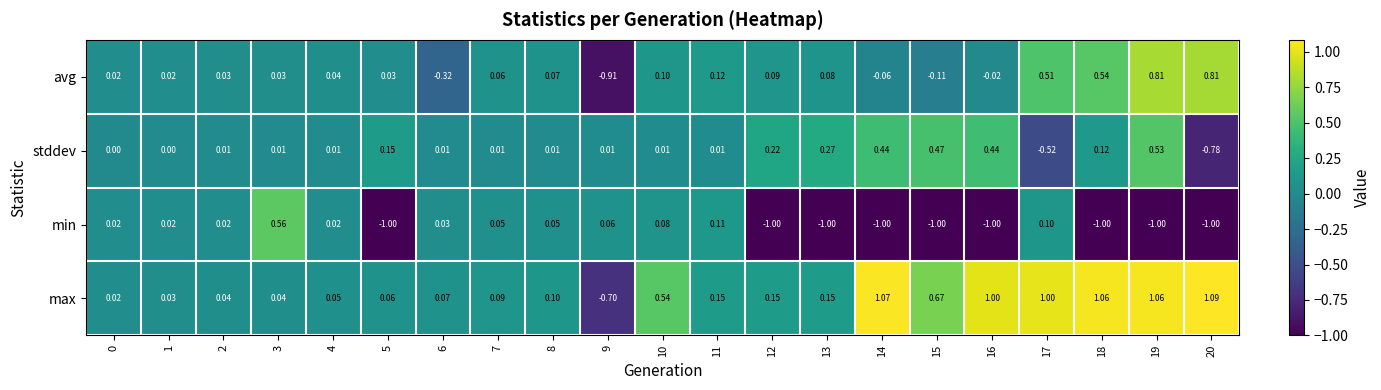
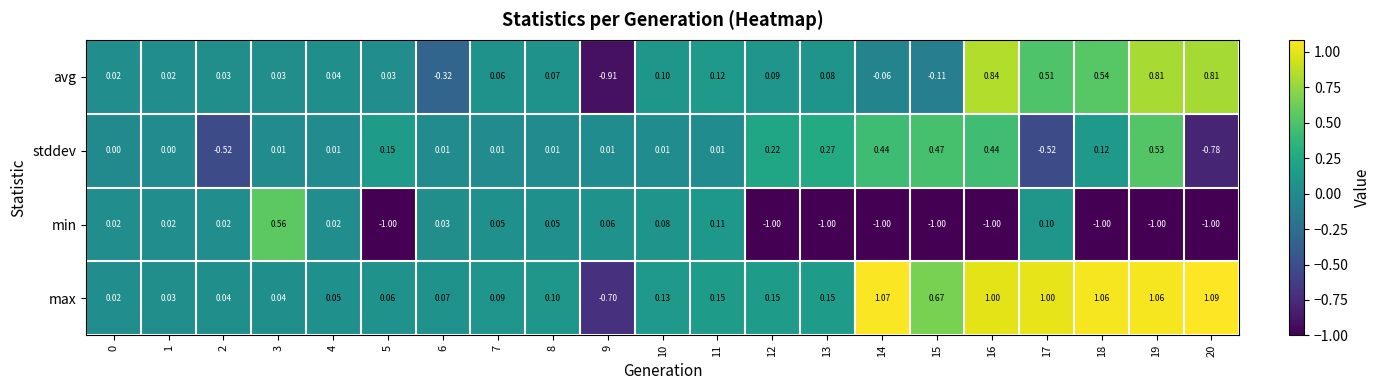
  {
    "avg": {
      "0": 0.02,
      "1": 0.02,
      "2": 0.03,
      "3": 0.03,
      "4": 0.04,
      "5": 0.03,
      "6": -0.32,
      "7": 0.06,
      "8": 0.07,
      "9": -0.91,
      "10": 0.10,
      "11": 0.12,
      "12": 0.09,
      "13": 0.08,
      "14": -0.06,
      "15": -0.11,
-     "16": -0.02,
+     "16": 0.84,
      "17": 0.51,
      "18": 0.54,
      "19": 0.81,
      "20": 0.81
    },
    "stddev": {
      "0": 0.00,
      "1": 0.00,
-     "2": 0.01,
+     "2": -0.52,
      "3": 0.01,
      "4": 0.01,
      "5": 0.15,
      "6": 0.01,
      "7": 0.01,
      "8": 0.01,
      "9": 0.01,
      "10": 0.01,
      "11": 0.01,
      "12": 0.22,
      "13": 0.27,
      "14": 0.44,
      "15": 0.47,
      "16": 0.44,
      "17": -0.52,
      "18": 0.12,
      "19": 0.53,
      "20": -0.78
    },
    "min": {
      "0": 0.02,
      "1": 0.02,
      "2": 0.02,
      "3": 0.56,
      "4": 0.02,
      "5": -1.00,
      "6": 0.03,
      "7": 0.05,
      "8": 0.05,
      "9": 0.06,
      "10": 0.08,
      "11": 0.11,
      "12": -1.00,
      "13": -1.00,
      "14": -1.00,
      "15": -1.00,
      "16": -1.00,
      "17": 0.10,
      "18": -1.00,
      "19": -1.00,
      "20": -1.00
    },
    "max": {
      "0": 0.02,
      "1": 0.03,
      "2": 0.04,
      "3": 0.04,
      "4": 0.05,
      "5": 0.06,
      "6": 0.07,
      "7": 0.09,
      "8": 0.10,
      "9": -0.70,
-     "10": 0.54,
+     "10": 0.13,
      "11": 0.15,
      "12": 0.15,
      "13": 0.15,
      "14": 1.07,
      "15": 0.67,
      "16": 1.00,
      "17": 1.00,
      "18": 1.06,
      "19": 1.06,
      "20": 1.09
    }
  }
